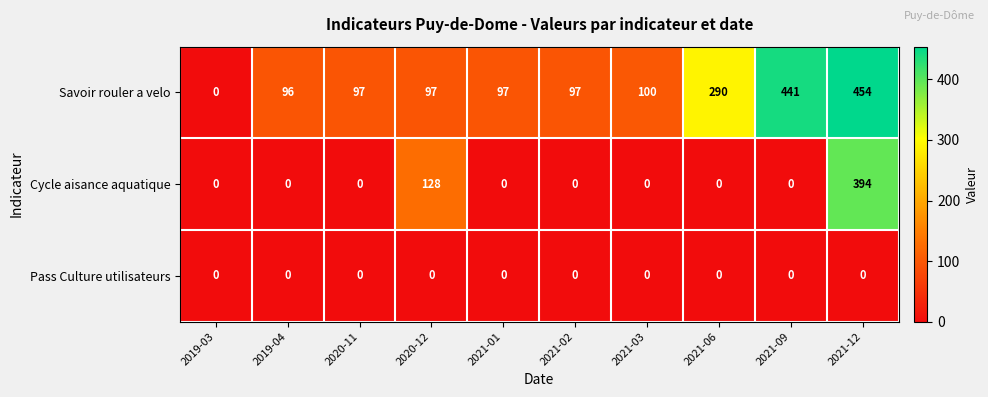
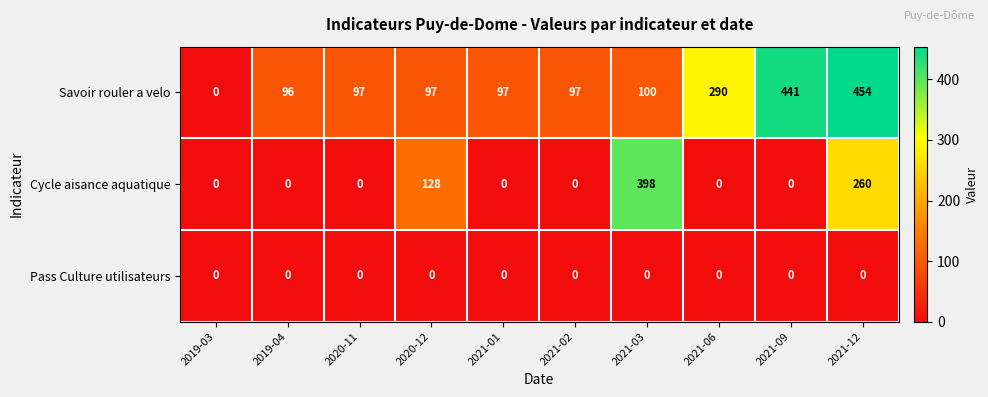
  {
    "Savoir rouler a velo": {
      "2019-03": 0,
      "2019-04": 96,
      "2020-11": 97,
      "2020-12": 97,
      "2021-01": 97,
      "2021-02": 97,
      "2021-03": 100,
      "2021-06": 290,
      "2021-09": 441,
      "2021-12": 454
    },
    "Cycle aisance aquatique": {
      "2019-03": 0,
      "2019-04": 0,
      "2020-11": 0,
      "2020-12": 128,
      "2021-01": 0,
      "2021-02": 0,
-     "2021-03": 0,
+     "2021-03": 398,
      "2021-06": 0,
      "2021-09": 0,
-     "2021-12": 394
+     "2021-12": 260
    },
    "Pass Culture utilisateurs": {
      "2019-03": 0,
      "2019-04": 0,
      "2020-11": 0,
      "2020-12": 0,
      "2021-01": 0,
      "2021-02": 0,
      "2021-03": 0,
      "2021-06": 0,
      "2021-09": 0,
      "2021-12": 0
    }
  }
